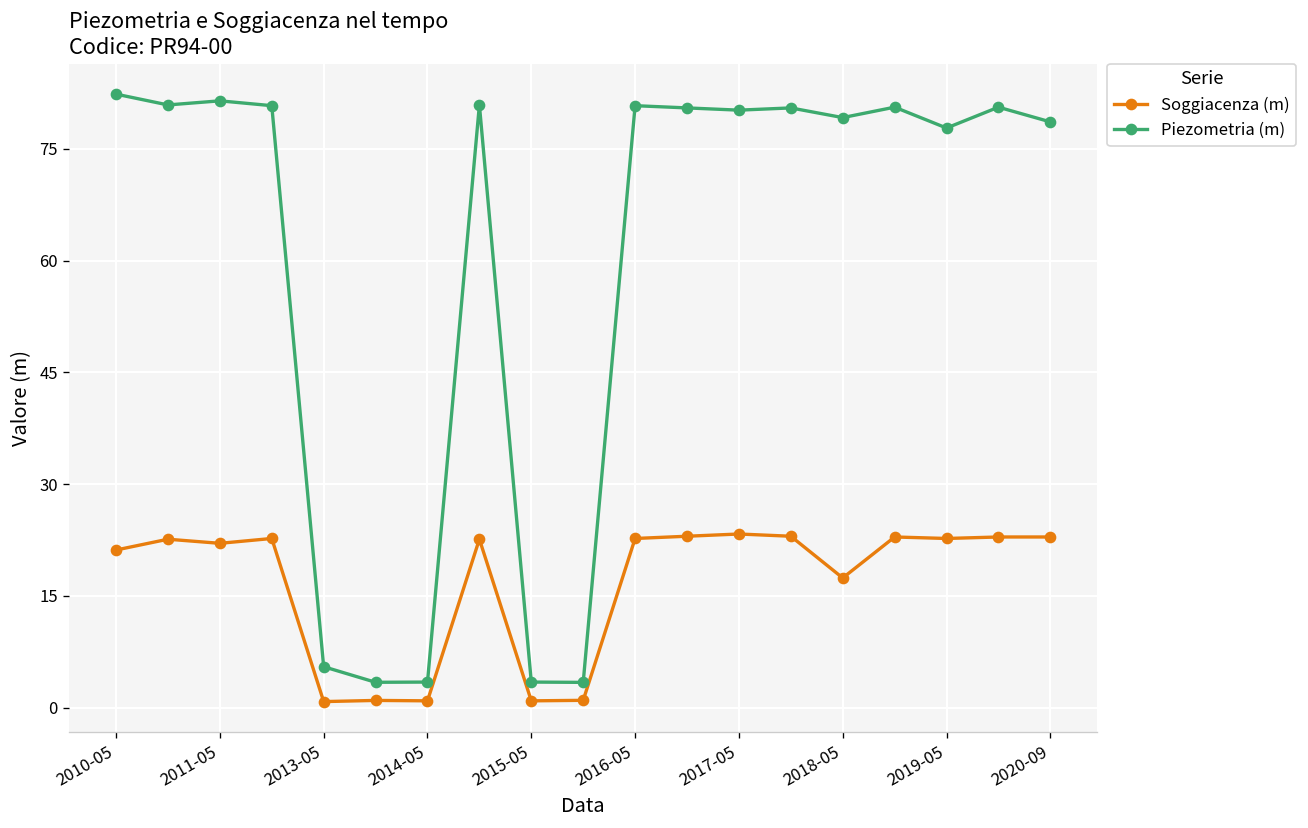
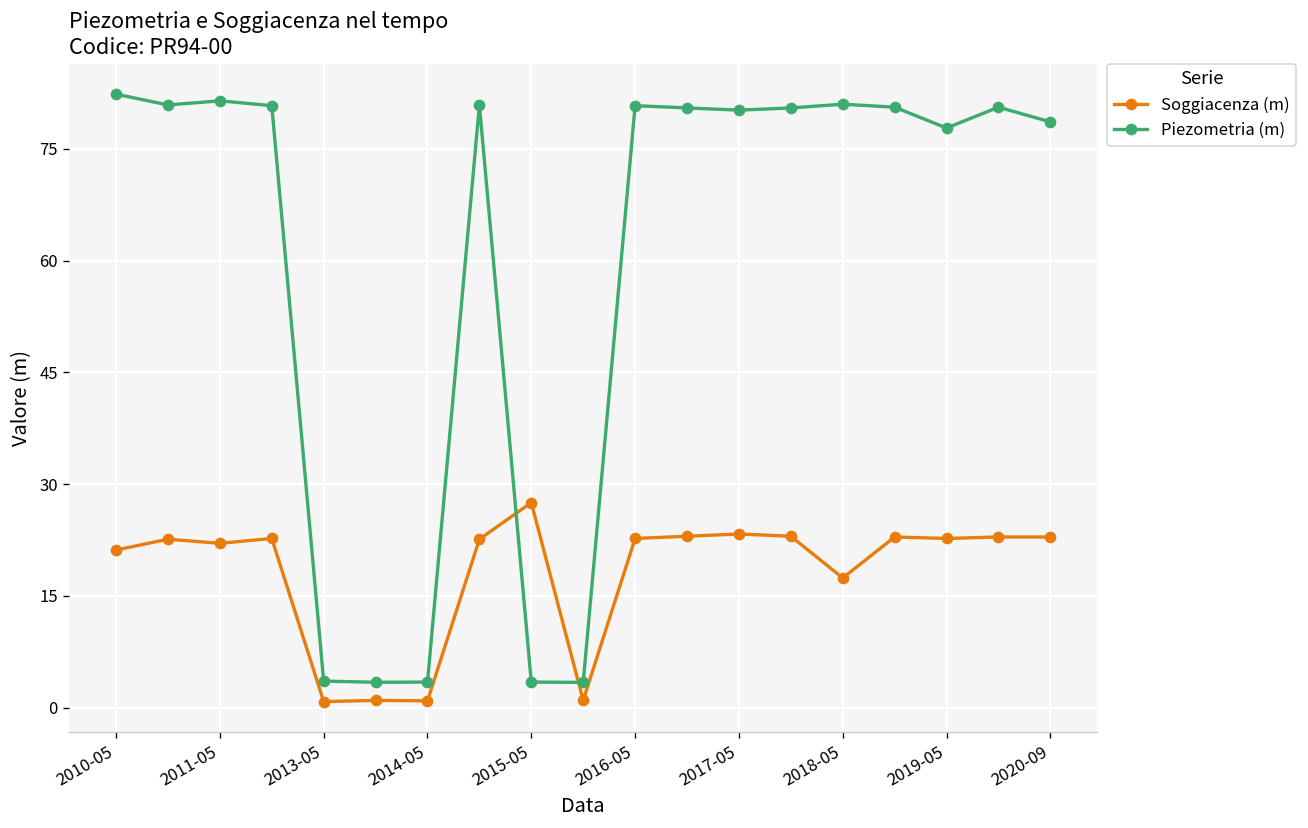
  {
    "Soggiacenza (m)": {
      "2010-05": 21,
      "2011-05": 22,
      "2013-05": 1,
      "2014-05": 1,
-     "2015-05": 1,
+     "2015-05": 28,
      "2016-05": 23,
      "2017-05": 23,
      "2018-05": 17,
      "2019-05": 23,
      "2020-09": 23
    },
    "Piezometria (m)": {
      "2010-05": 82,
      "2011-05": 81,
-     "2013-05": 5,
+     "2013-05": 4,
      "2014-05": 3,
      "2015-05": 3,
      "2016-05": 81,
      "2017-05": 80,
-     "2018-05": 79,
+     "2018-05": 81,
      "2019-05": 78,
      "2020-09": 79
    }
  }
